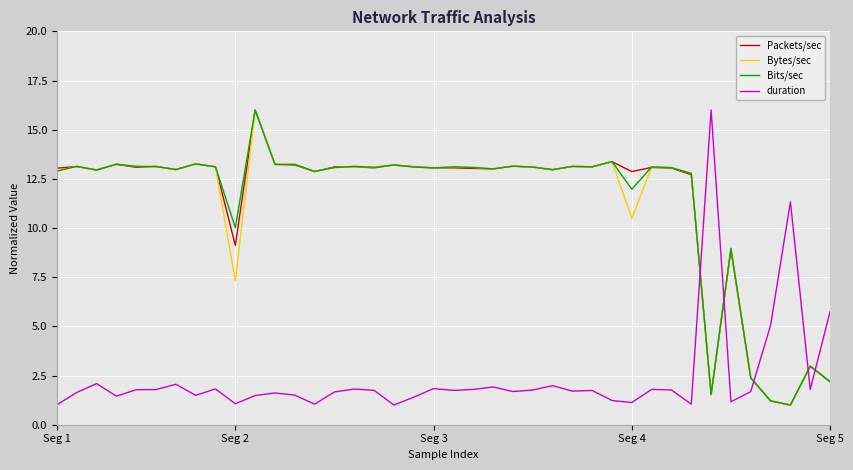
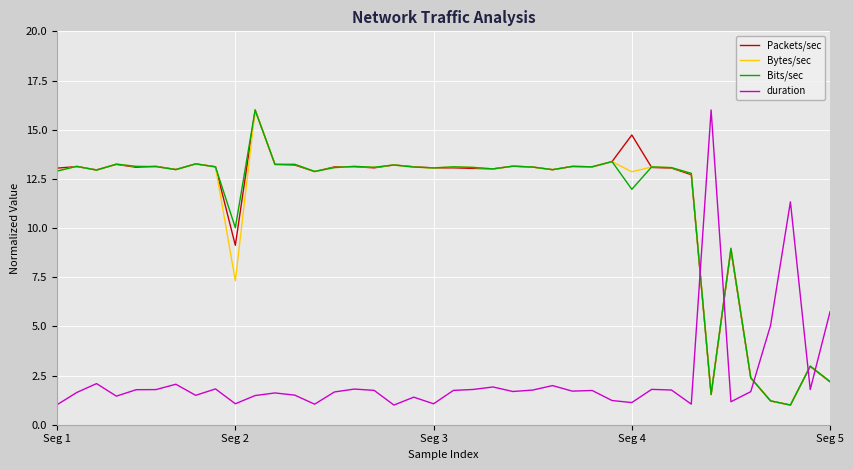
  {
    "Packets/sec": {
      "Seg 1": 13.0,
      "Seg 2": 9.1,
-     "Seg 4": 12.9
+     "Seg 4": 14.7
    },
    "Bytes/sec": {
      "Seg 2": 7.3,
-     "Seg 4": 10.5
+     "Seg 4": 12.9
    },
    "Bits/sec": {
      "Seg 2": 10.0,
      "Seg 4": 12.0
    },
    "duration": {
      "Seg 1": 1.0,
      "Seg 2": 1.1,
-     "Seg 3": 1.8,
+     "Seg 3": 1.1,
      "Seg 4": 1.1,
      "Seg 5": 5.7
    }
  }
